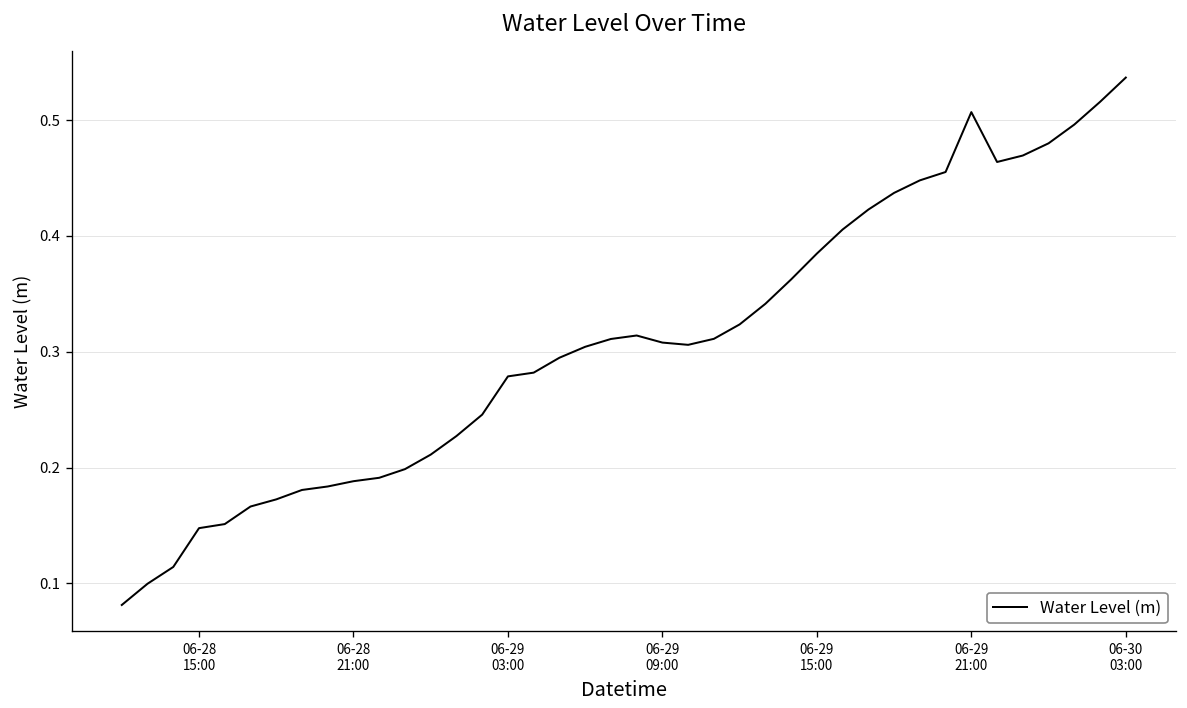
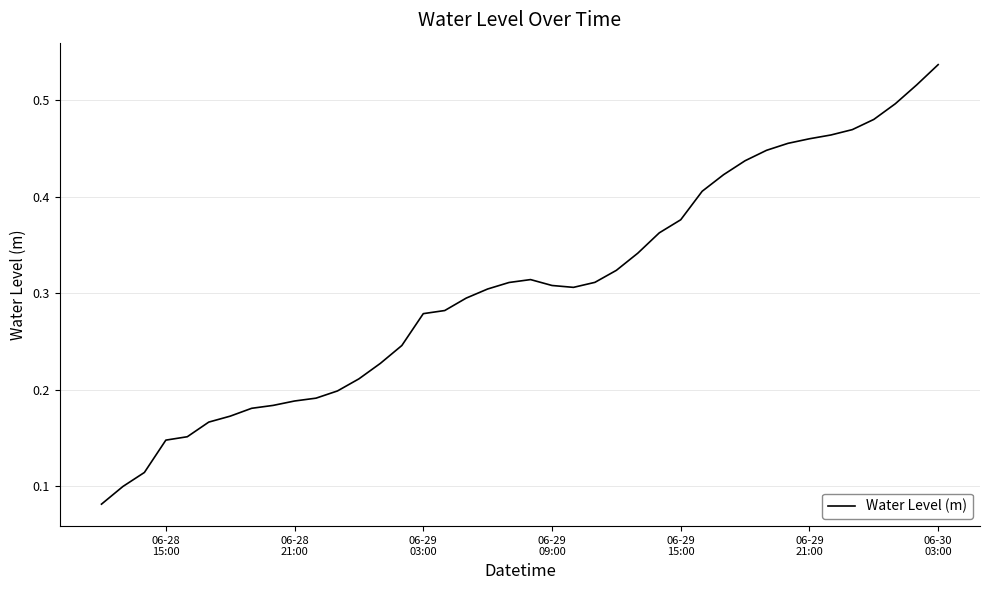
  {
    "06-28 15:00": 0.15,
    "06-28 21:00": 0.19,
    "06-29 03:00": 0.28,
    "06-29 09:00": 0.31,
-   "06-29 15:00": 0.385,
-   "06-29 21:00": 0.51,
+   "06-29 15:00": 0.376,
+   "06-29 21:00": 0.46,
    "06-30 03:00": 0.54
  }
